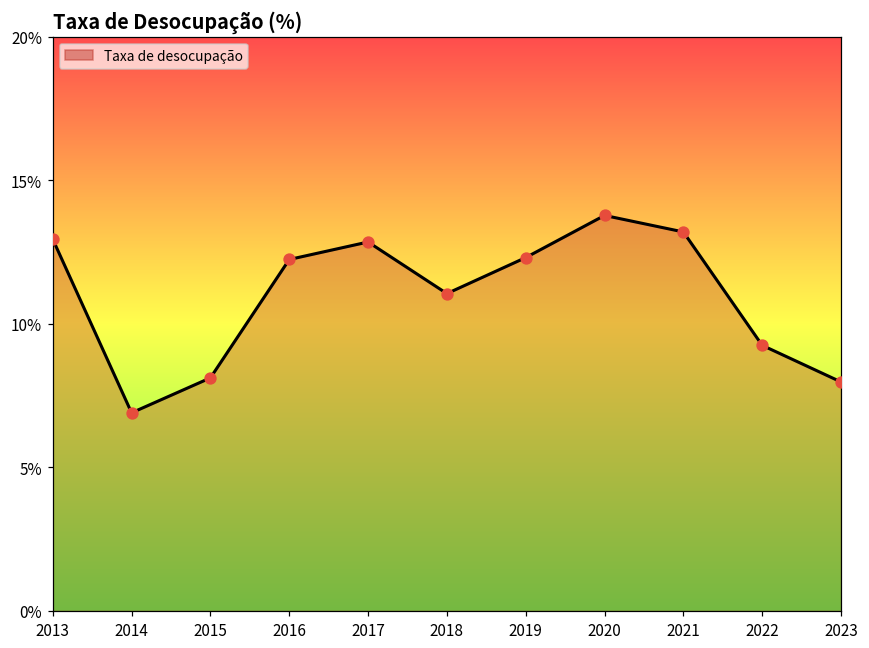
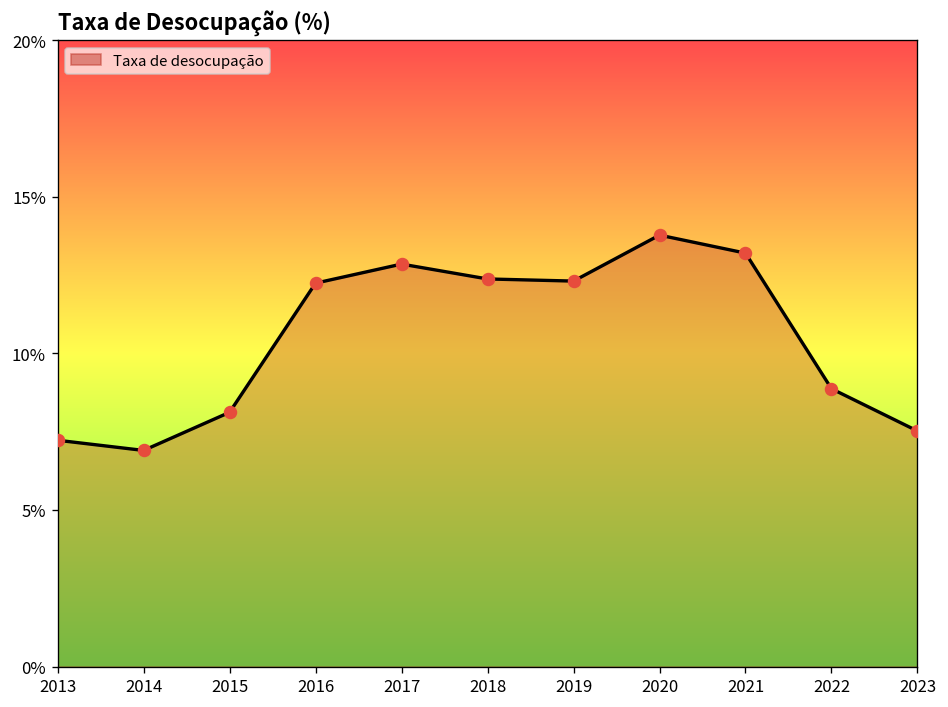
  {
-   "2013": "12.9%",
+   "2013": "7.2%",
    "2014": "6.9%",
    "2015": "8.1%",
    "2016": "12.2%",
    "2017": "12.9%",
-   "2018": "11.1%",
+   "2018": "12.4%",
    "2019": "12.3%",
    "2020": "13.8%",
    "2021": "13.2%",
-   "2022": "9.3%",
-   "2023": "8.0%"
+   "2022": "8.9%",
+   "2023": "7.5%"
  }
